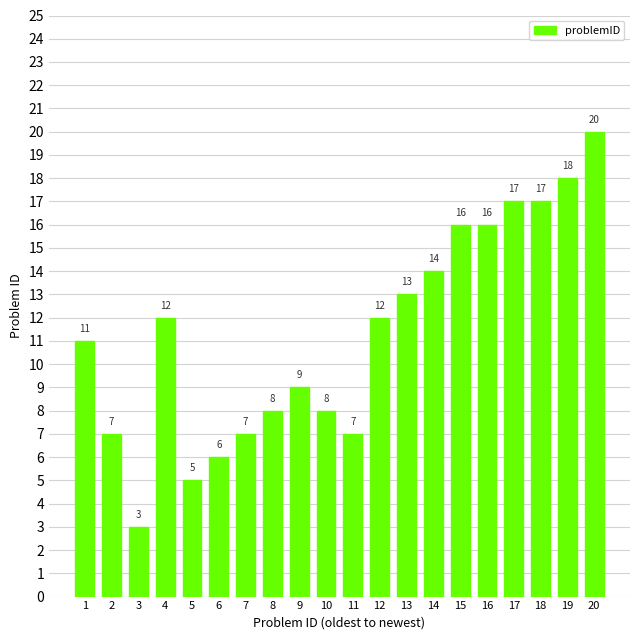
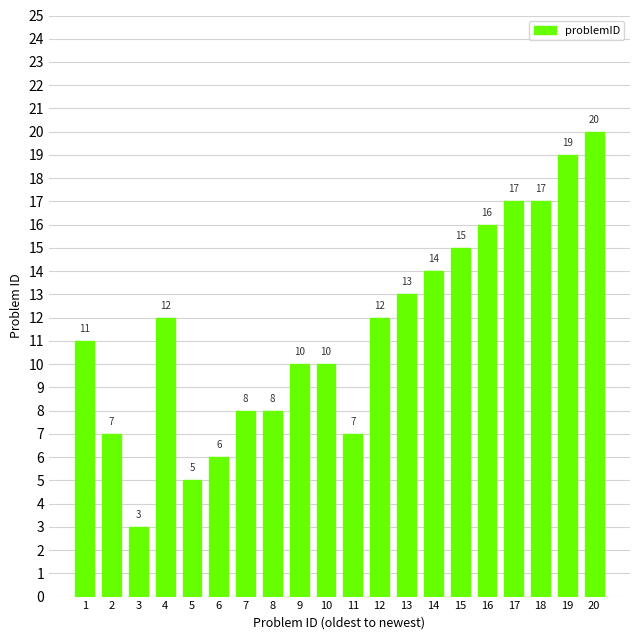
  {
    "1": 11,
    "2": 7,
    "3": 3,
    "4": 12,
    "5": 5,
    "6": 6,
-   "7": 7,
+   "7": 8,
    "8": 8,
-   "9": 9,
-   "10": 8,
+   "9": 10,
+   "10": 10,
    "11": 7,
    "12": 12,
    "13": 13,
    "14": 14,
-   "15": 16,
+   "15": 15,
    "16": 16,
    "17": 17,
    "18": 17,
-   "19": 18,
+   "19": 19,
    "20": 20
  }
